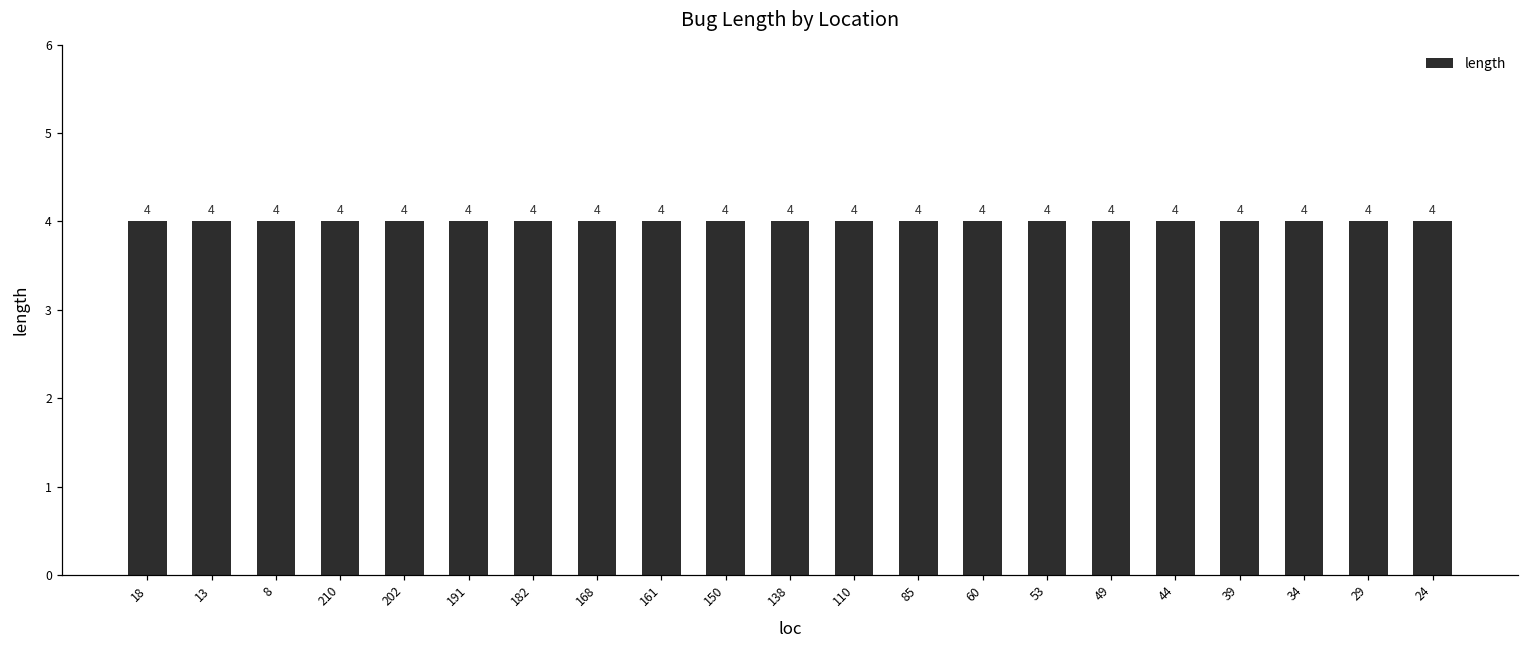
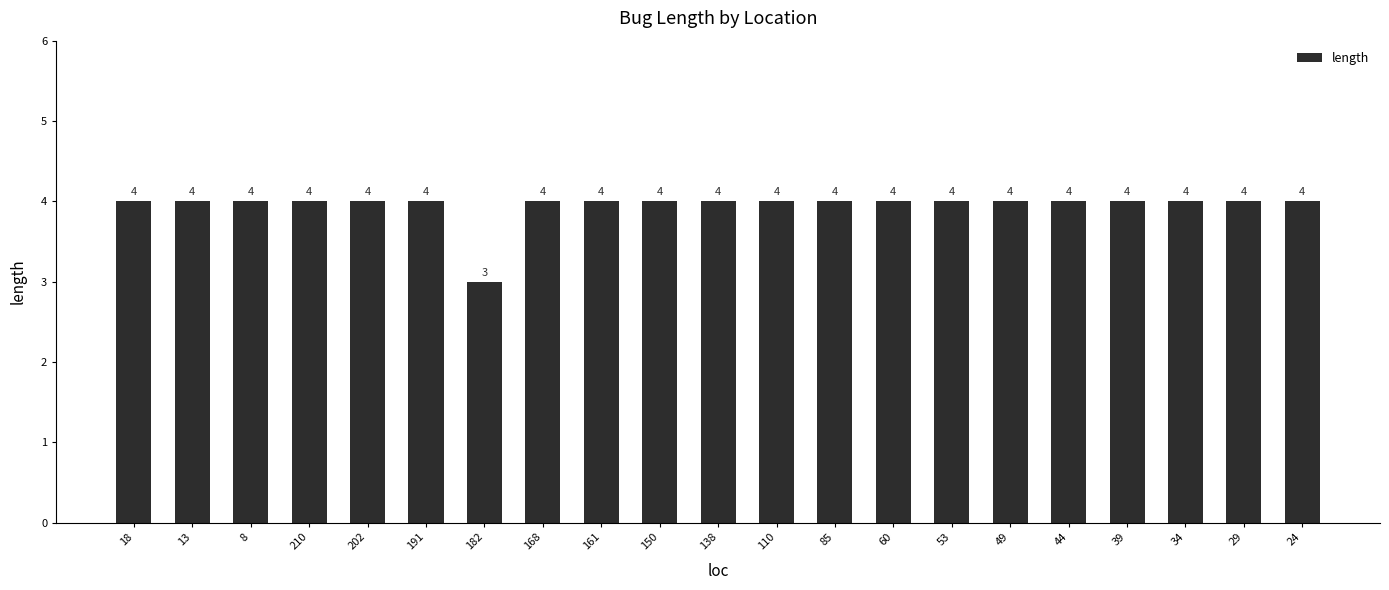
  {
    "18": 4,
    "13": 4,
    "8": 4,
    "210": 4,
    "202": 4,
    "191": 4,
-   "182": 4,
+   "182": 3,
    "168": 4,
    "161": 4,
    "150": 4,
    "138": 4,
    "110": 4,
    "85": 4,
    "60": 4,
    "53": 4,
    "49": 4,
    "44": 4,
    "39": 4,
    "34": 4,
    "29": 4,
    "24": 4
  }
